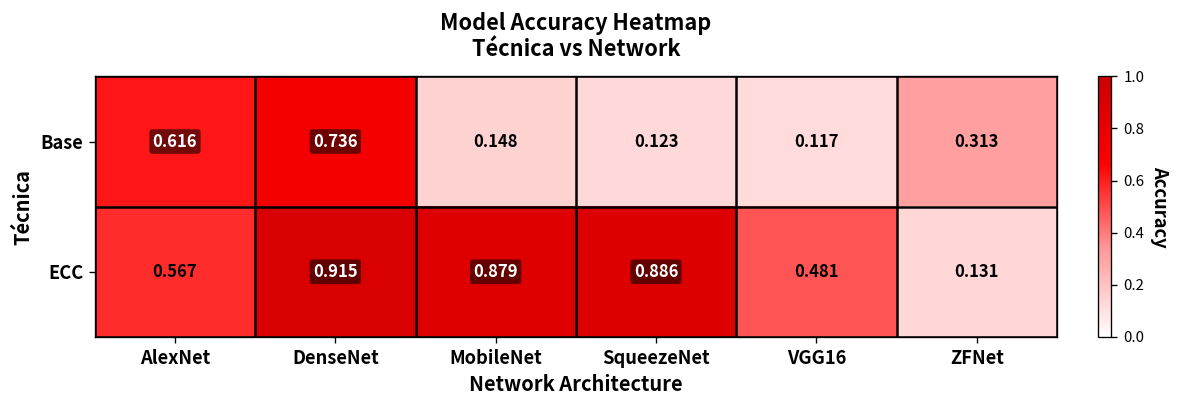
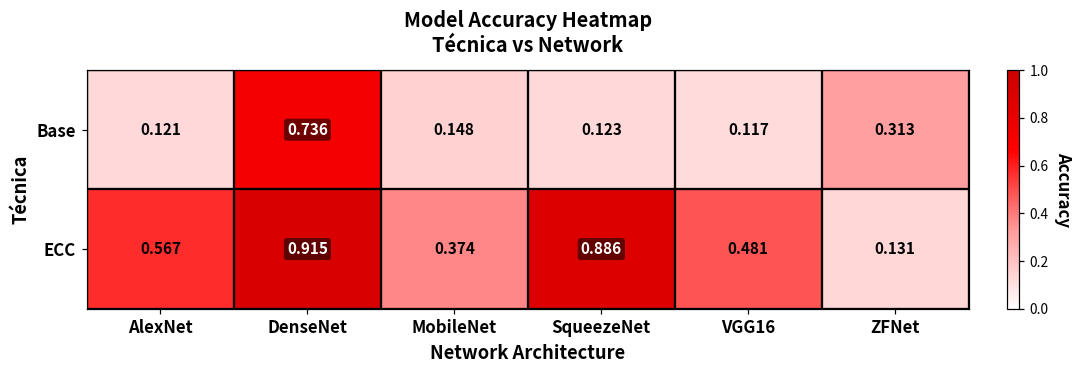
  {
    "Base": {
-     "AlexNet": 0.616
+     "AlexNet": 0.121
    },
    "ECC": {
-     "MobileNet": 0.879
+     "MobileNet": 0.374
    }
  }
